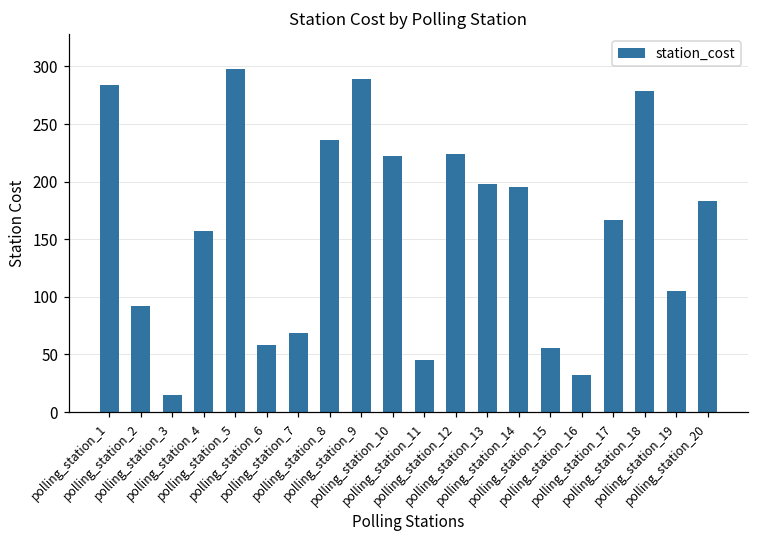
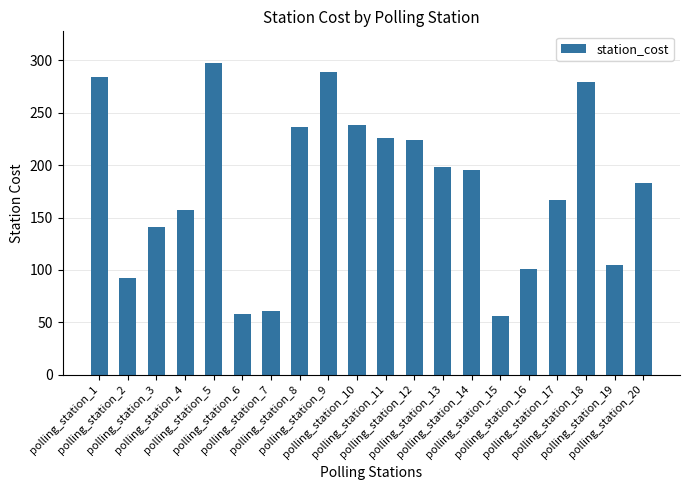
  {
    "polling_station_1": 284,
    "polling_station_2": 92,
-   "polling_station_3": 15,
+   "polling_station_3": 141,
    "polling_station_4": 157,
    "polling_station_5": 298,
    "polling_station_6": 58,
-   "polling_station_7": 69,
+   "polling_station_7": 61,
    "polling_station_8": 236,
    "polling_station_9": 289,
-   "polling_station_10": 222,
-   "polling_station_11": 45,
+   "polling_station_10": 238,
+   "polling_station_11": 226,
    "polling_station_12": 224,
    "polling_station_13": 198,
    "polling_station_14": 195,
    "polling_station_15": 56,
-   "polling_station_16": 32,
+   "polling_station_16": 101,
    "polling_station_17": 167,
    "polling_station_18": 279,
    "polling_station_19": 105,
    "polling_station_20": 183
  }
